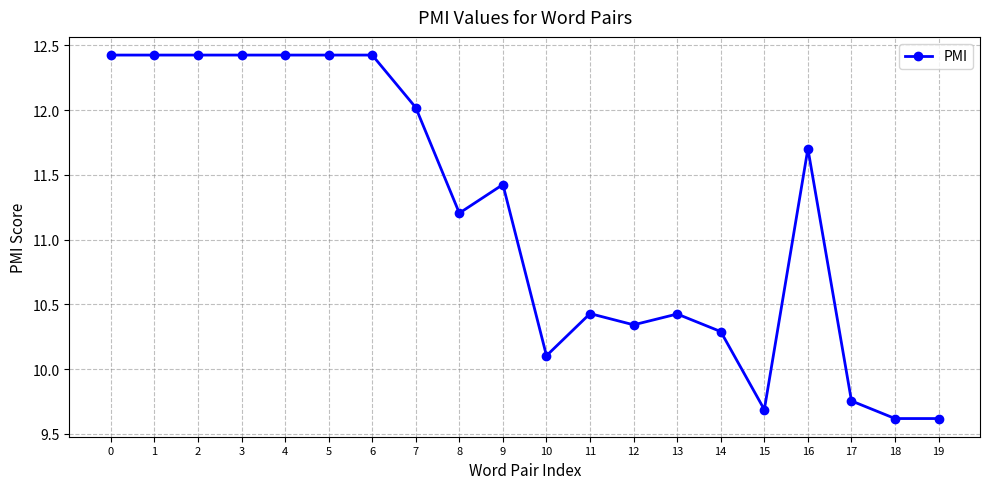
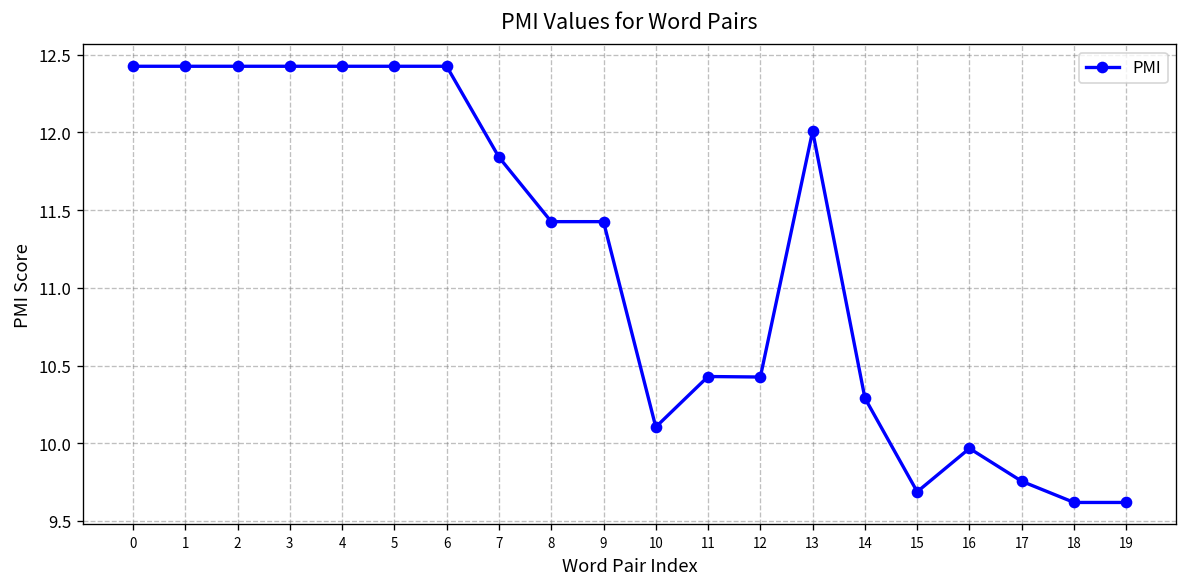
  {
    "0": 12.43,
    "1": 12.43,
    "2": 12.43,
    "3": 12.43,
    "4": 12.43,
    "5": 12.43,
    "6": 12.43,
-   "7": 12.02,
-   "8": 11.21,
+   "7": 11.84,
+   "8": 11.43,
    "9": 11.43,
    "10": 10.10,
    "11": 10.43,
-   "12": 10.34,
-   "13": 10.43,
+   "12": 10.43,
+   "13": 12.01,
    "14": 10.29,
    "15": 9.69,
-   "16": 11.70,
+   "16": 9.97,
    "17": 9.75,
    "18": 9.62,
    "19": 9.62
  }
